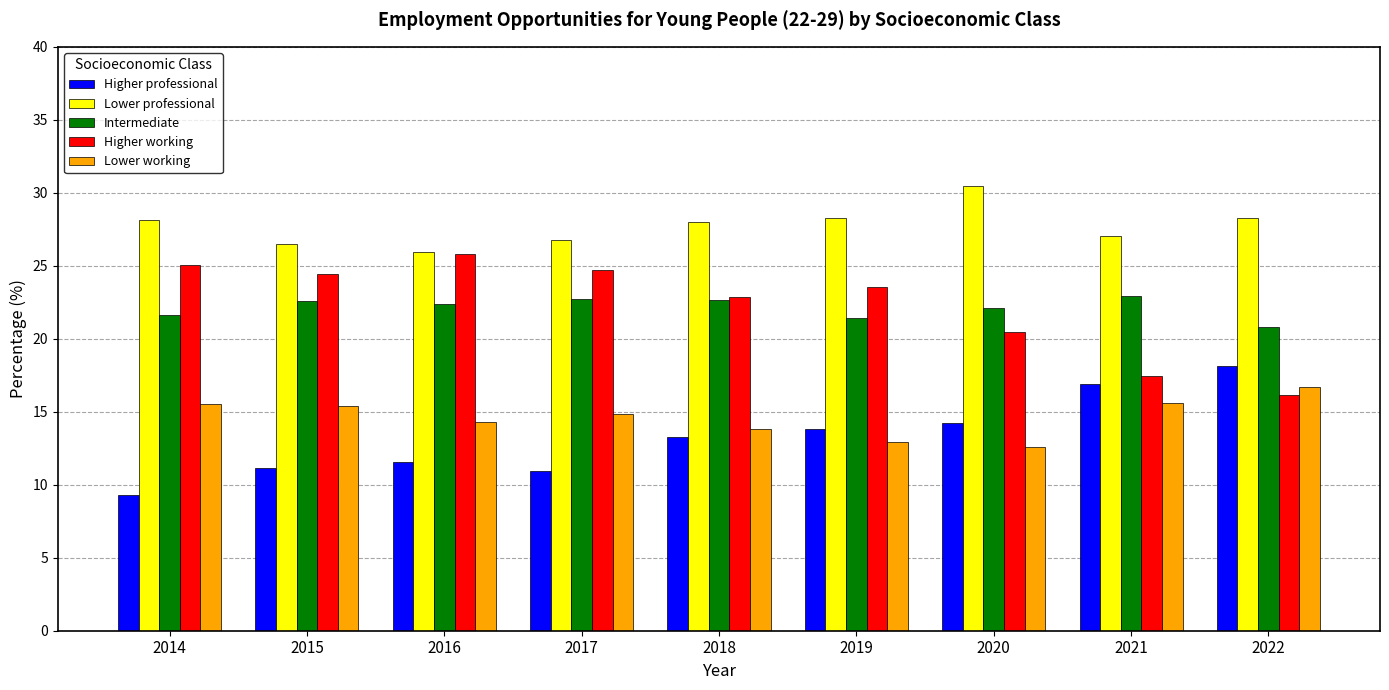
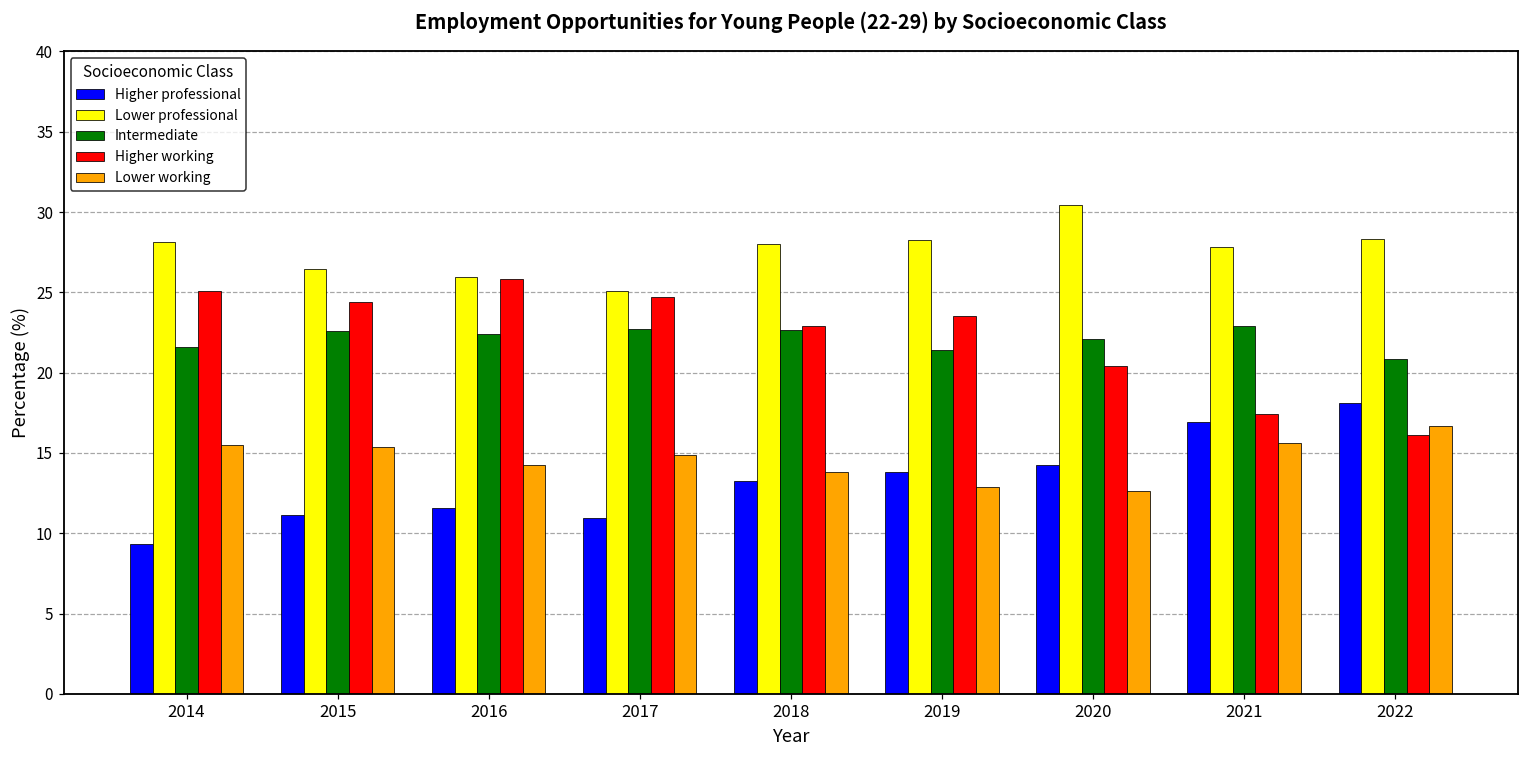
  {
    "Higher professional": {
      "2014": 9.3,
      "2015": 11.1,
      "2016": 11.5,
      "2017": 10.9,
      "2018": 13.3,
      "2019": 13.8,
      "2020": 14.2,
      "2021": 16.9,
      "2022": 18.1
    },
    "Lower professional": {
      "2014": 28.1,
      "2015": 26.5,
      "2016": 26.0,
-     "2017": 26.8,
+     "2017": 25.1,
      "2018": 28.0,
      "2019": 28.2,
      "2020": 30.5,
-     "2021": 27.0,
+     "2021": 27.8,
      "2022": 28.3
    },
    "Intermediate": {
      "2014": 21.6,
      "2015": 22.6,
      "2016": 22.4,
      "2017": 22.7,
      "2018": 22.6,
      "2019": 21.4,
      "2020": 22.1,
      "2021": 22.9,
      "2022": 20.8
    },
    "Higher working": {
      "2014": 25.1,
      "2015": 24.4,
      "2016": 25.8,
      "2017": 24.7,
      "2018": 22.9,
      "2019": 23.5,
      "2020": 20.4,
      "2021": 17.4,
      "2022": 16.1
    },
    "Lower working": {
      "2014": 15.5,
      "2015": 15.4,
      "2016": 14.3,
      "2017": 14.9,
      "2018": 13.8,
      "2019": 12.9,
      "2020": 12.6,
      "2021": 15.6,
      "2022": 16.7
    }
  }
